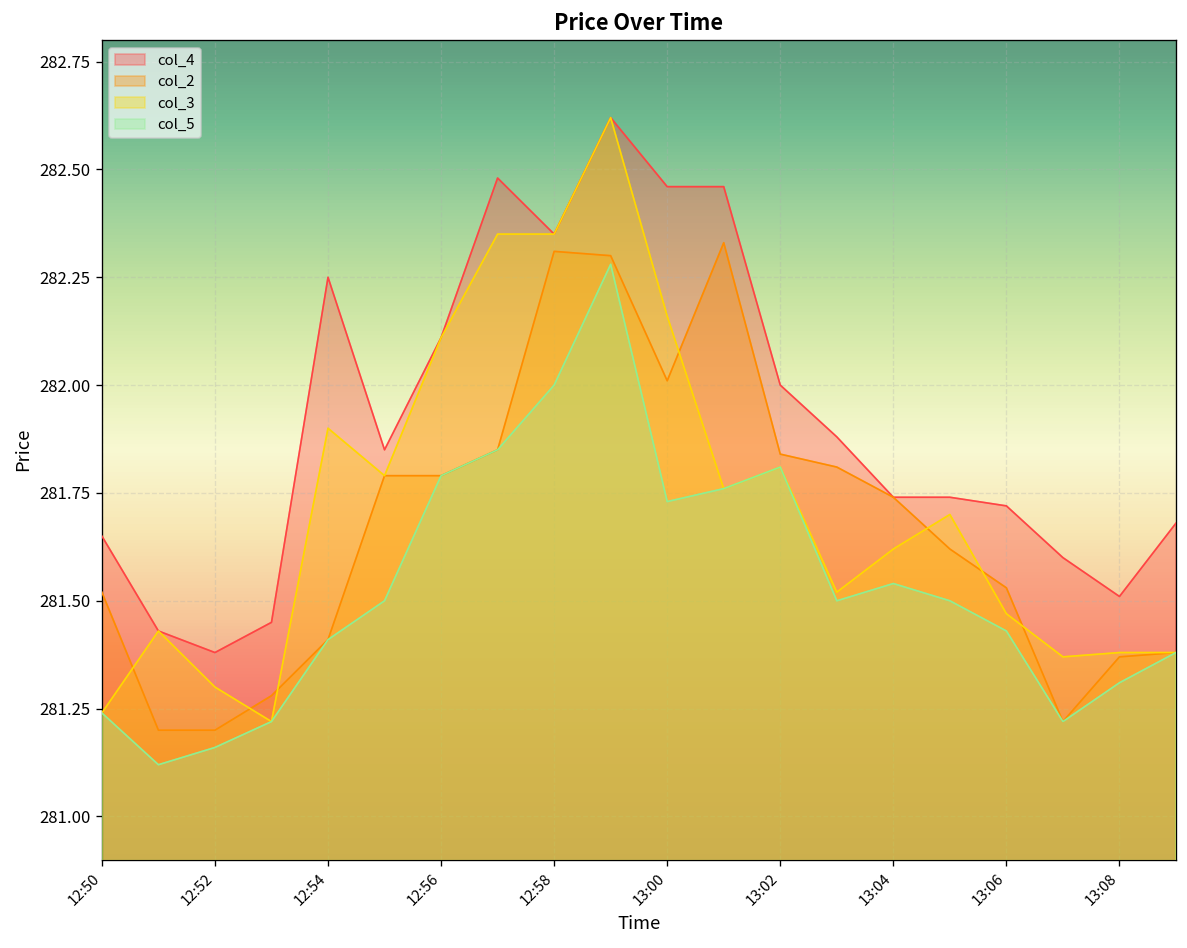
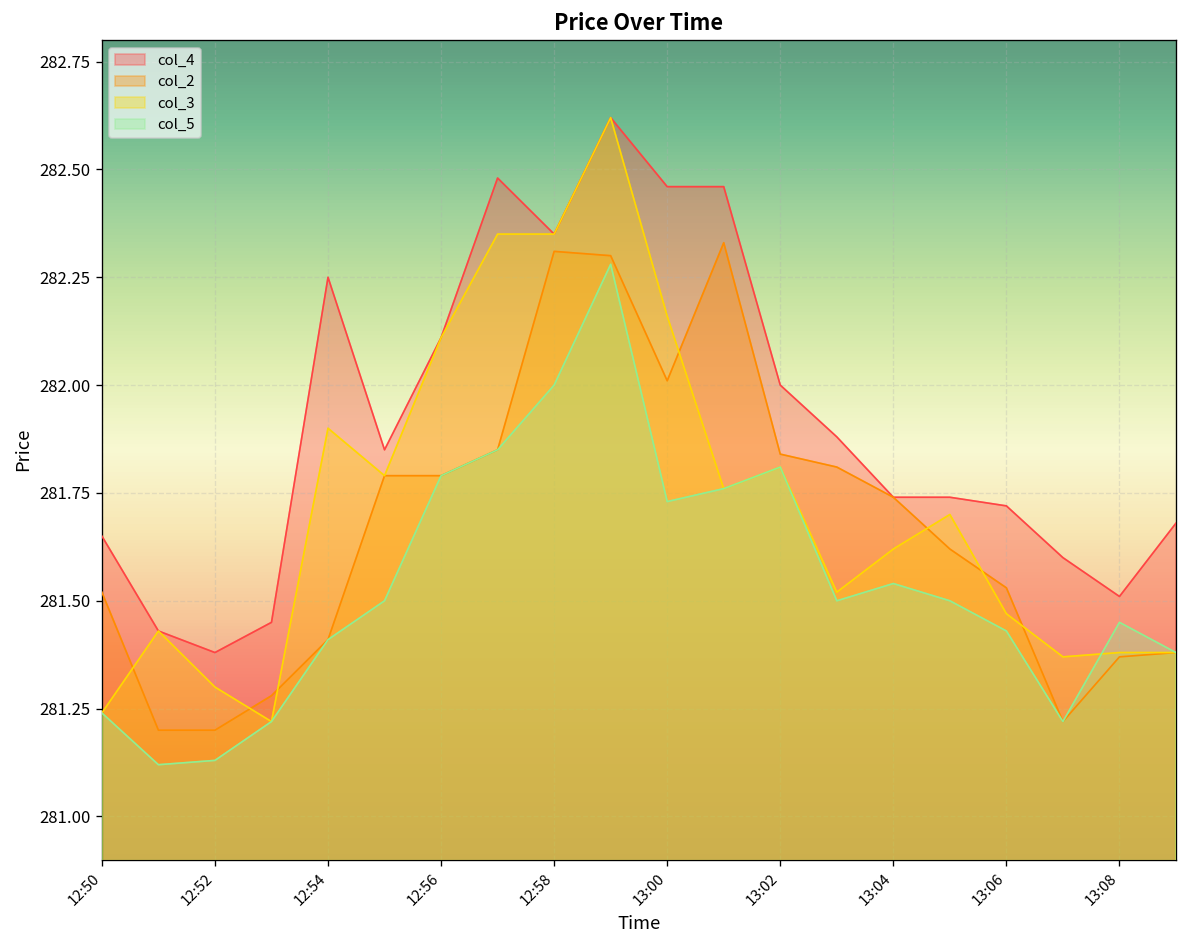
  {
    "col_5": {
-     "12:52": 281.16,
+     "12:52": 281.13,
      "12:58": 282.00,
      "13:00": 281.73,
      "13:04": 281.54,
      "13:06": 281.43,
-     "13:08": 281.31
+     "13:08": 281.45
    }
  }
